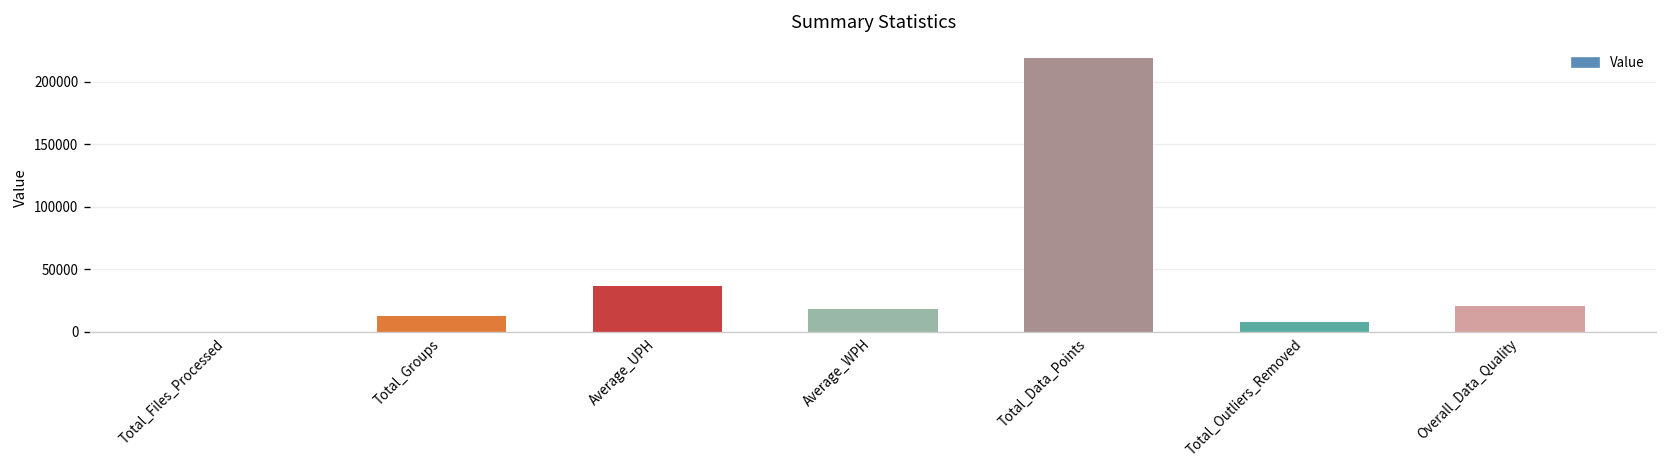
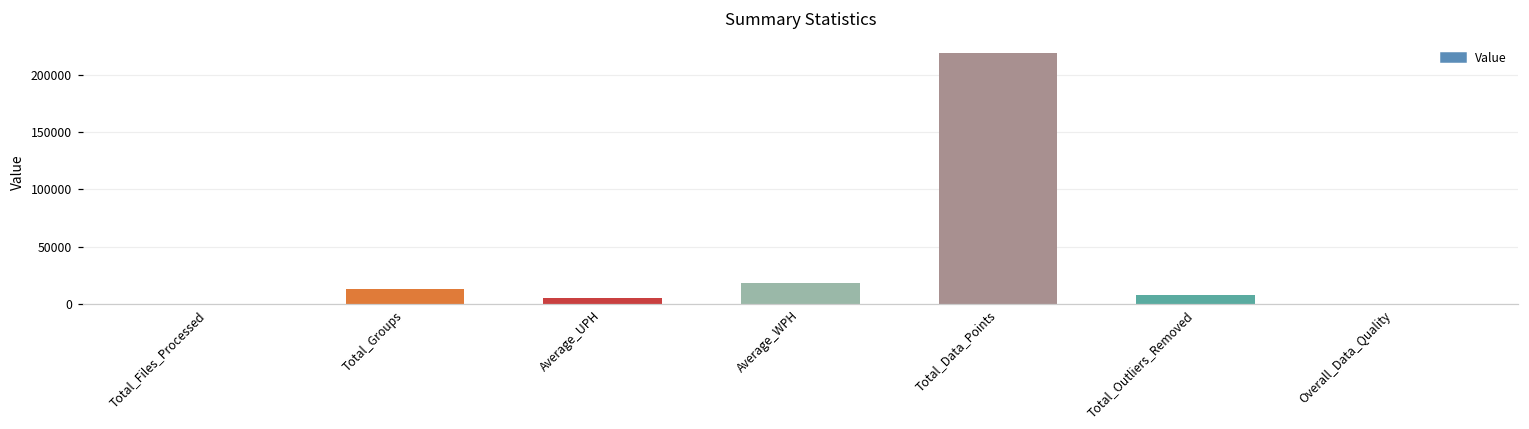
  {
    "Total_Groups": 13000,
-   "Average_UPH": 36000,
+   "Average_UPH": 5000,
    "Average_WPH": 18000,
    "Total_Data_Points": 219000,
    "Total_Outliers_Removed": 8000,
-   "Overall_Data_Quality": 20000
+   "Overall_Data_Quality": 0
  }
